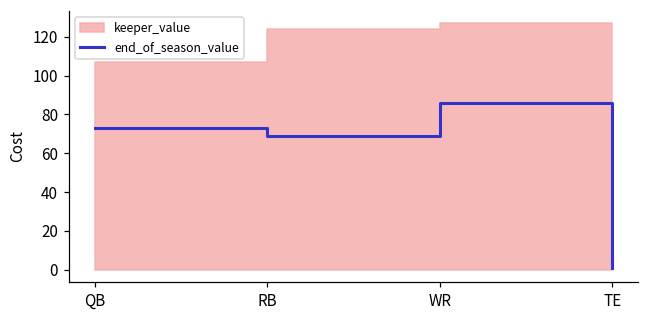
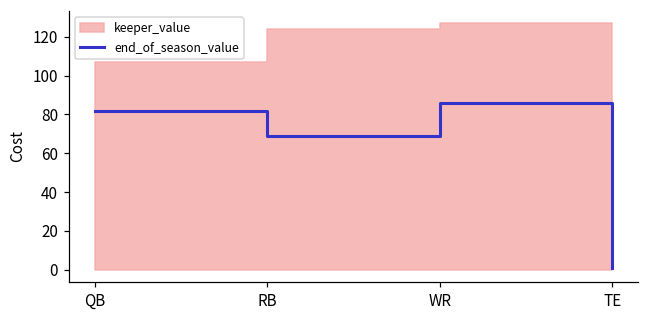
  {
    "end_of_season_value": {
-     "QB": 73,
+     "QB": 82,
      "RB": 69,
      "WR": 86,
      "TE": 1
    }
  }
